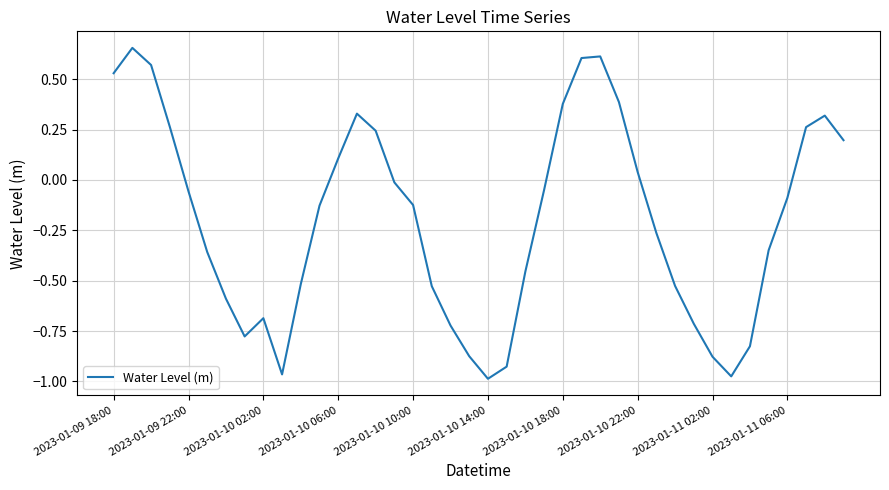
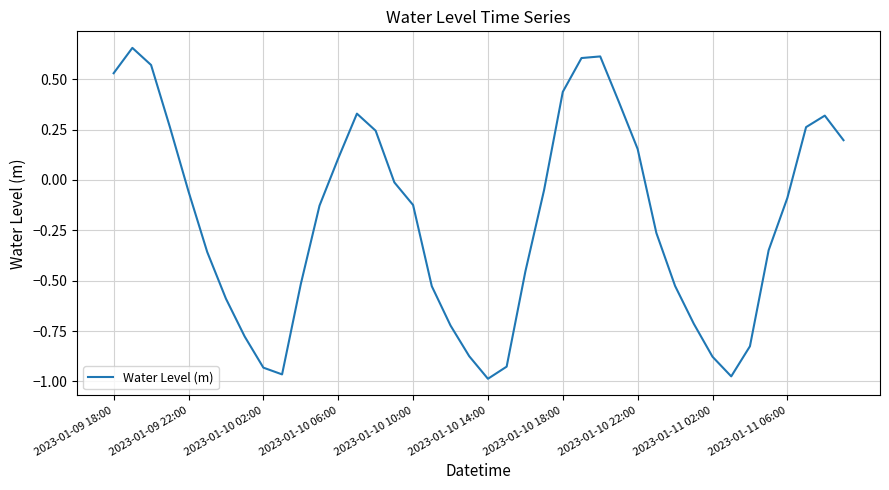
  {
    "2023-01-09 18:00": 0.53,
    "2023-01-09 22:00": -0.06,
-   "2023-01-10 02:00": -0.69,
+   "2023-01-10 02:00": -0.93,
    "2023-01-10 06:00": 0.11,
    "2023-01-10 10:00": -0.12,
    "2023-01-10 14:00": -0.99,
-   "2023-01-10 18:00": 0.38,
-   "2023-01-10 22:00": 0.04,
+   "2023-01-10 18:00": 0.44,
+   "2023-01-10 22:00": 0.15,
    "2023-01-11 02:00": -0.88,
    "2023-01-11 06:00": -0.09
  }
